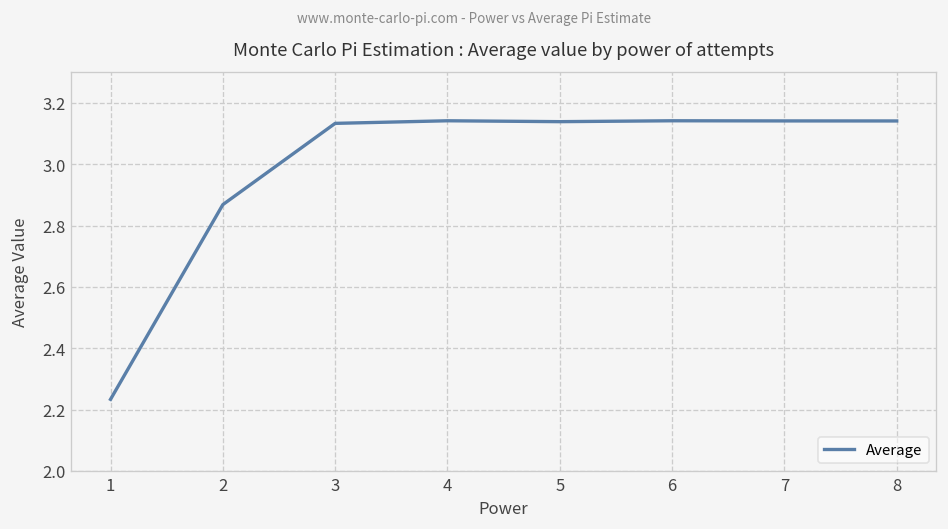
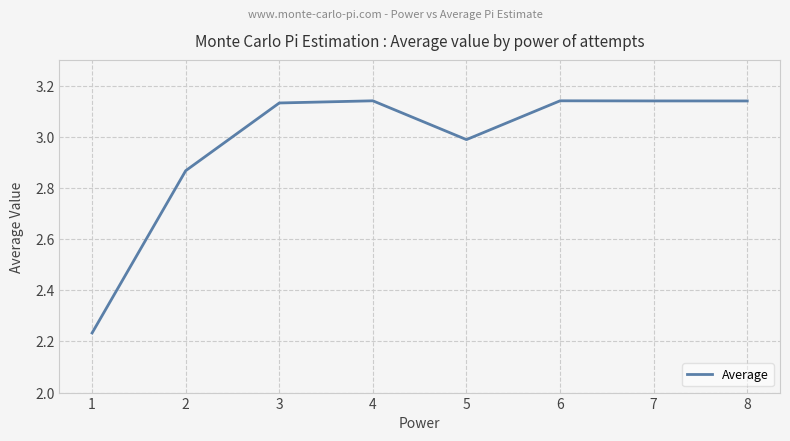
  {
    "1": 2.23,
    "2": 2.87,
    "3": 3.13,
    "4": 3.14,
-   "5": 3.14,
+   "5": 2.99,
    "6": 3.14,
    "7": 3.14,
    "8": 3.14
  }
